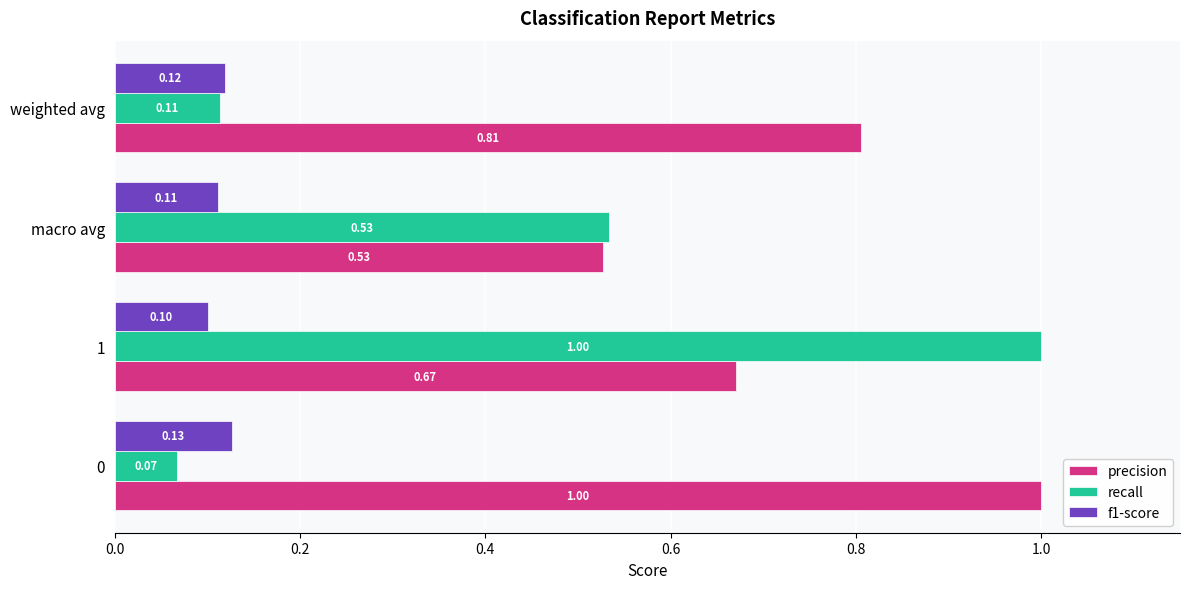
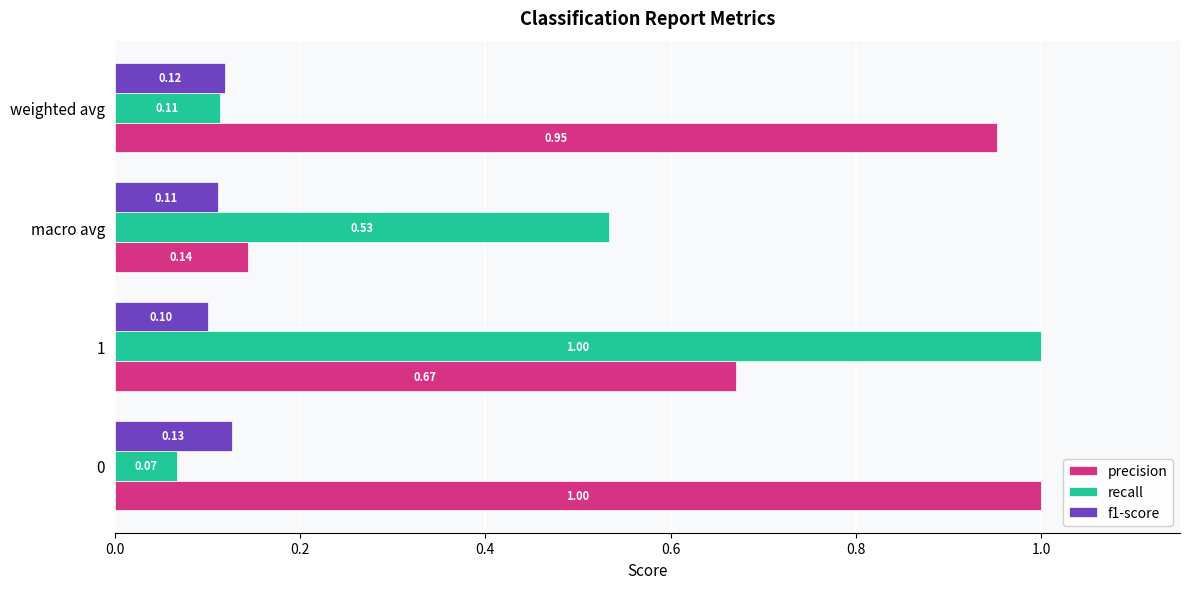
  {
    "precision": {
-     "weighted avg": 0.81,
-     "macro avg": 0.53,
+     "weighted avg": 0.95,
+     "macro avg": 0.14,
      "1": 0.67,
      "0": 1.00
    },
    "recall": {
      "weighted avg": 0.11,
      "macro avg": 0.53,
      "1": 1.00,
      "0": 0.07
    },
    "f1-score": {
      "weighted avg": 0.12,
      "macro avg": 0.11,
      "1": 0.10,
      "0": 0.13
    }
  }
